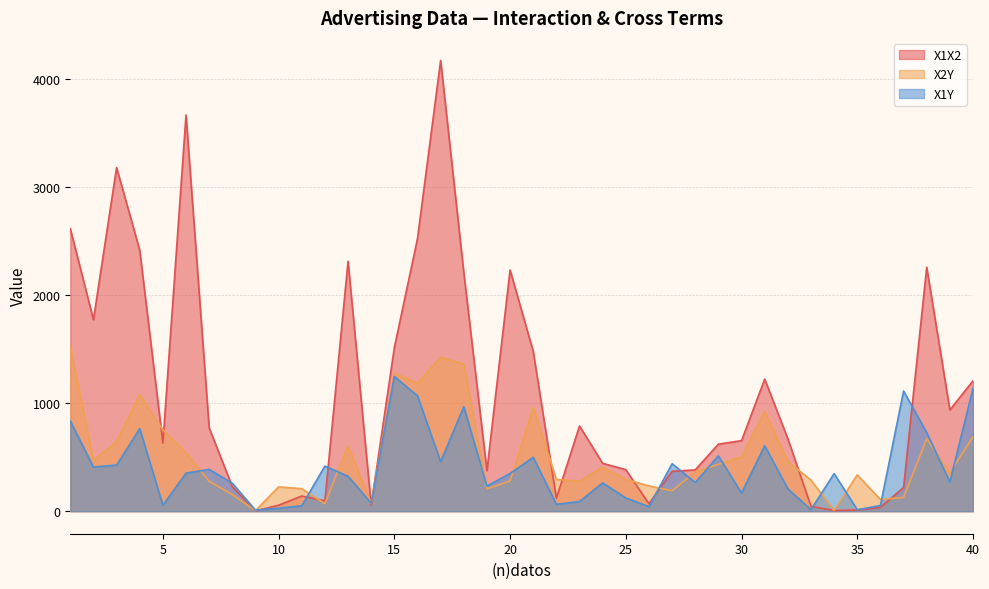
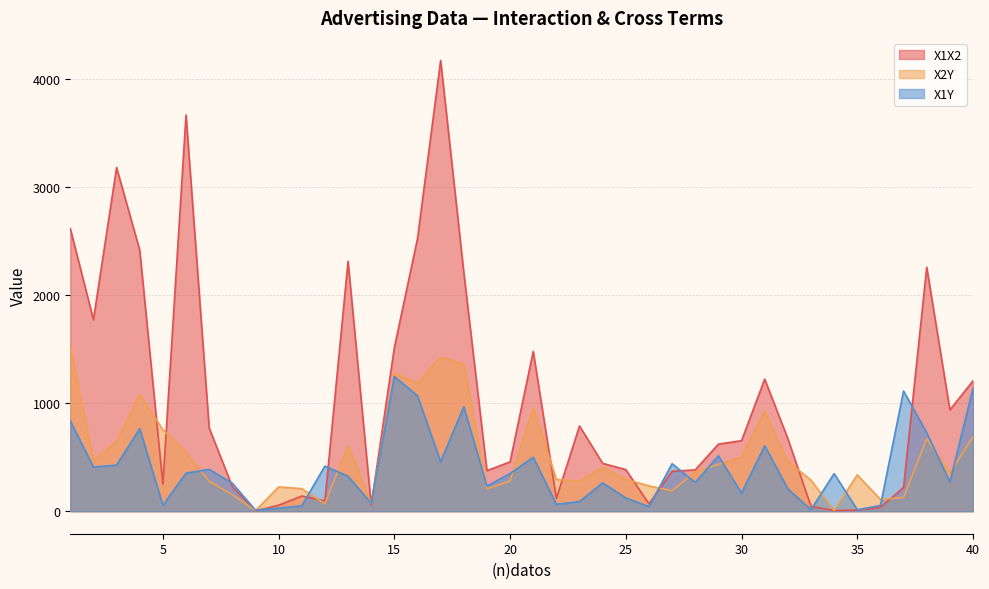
  {
    "X1X2": {
-     "5": 630,
+     "5": 250,
      "10": 60,
      "15": 1510,
-     "20": 2230,
+     "20": 460,
      "25": 380,
      "30": 650,
      "40": 1210
    },
    "X2Y": {
      "5": 750,
      "10": 220,
      "15": 1280,
      "20": 280,
      "25": 290,
      "30": 500,
      "35": 340,
      "40": 690
    },
    "X1Y": {
      "5": 50,
      "10": 30,
      "15": 1250,
      "20": 350,
      "25": 120,
      "30": 170,
      "40": 1140
    }
  }
